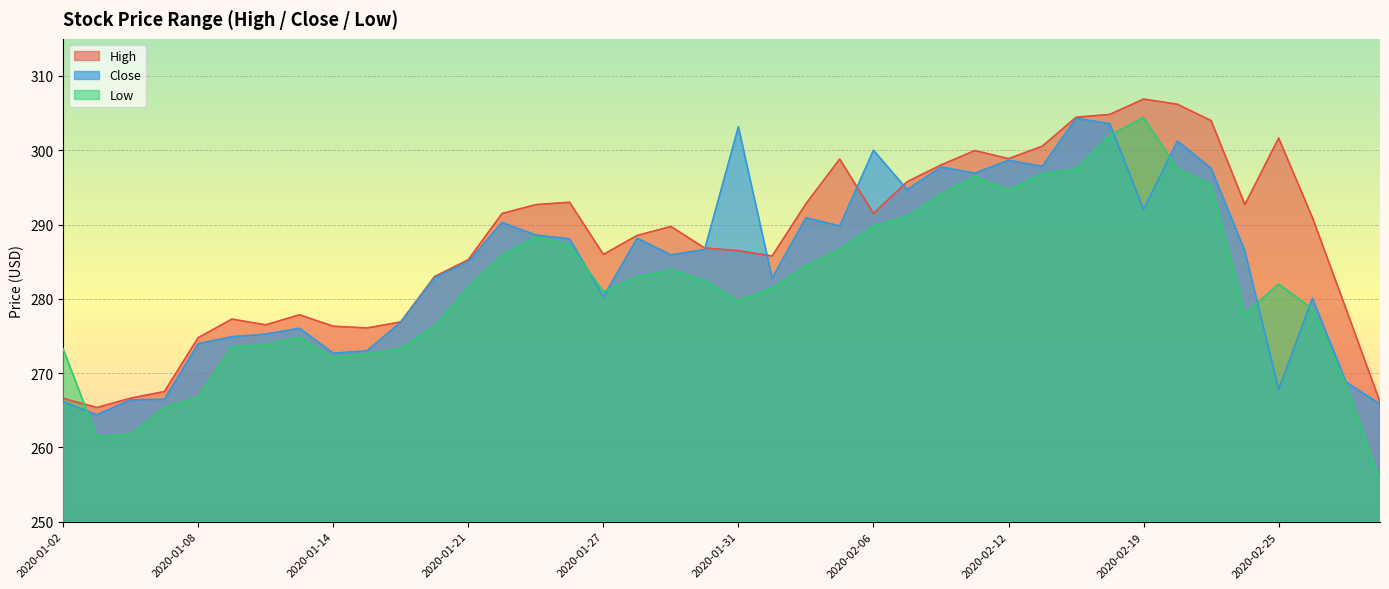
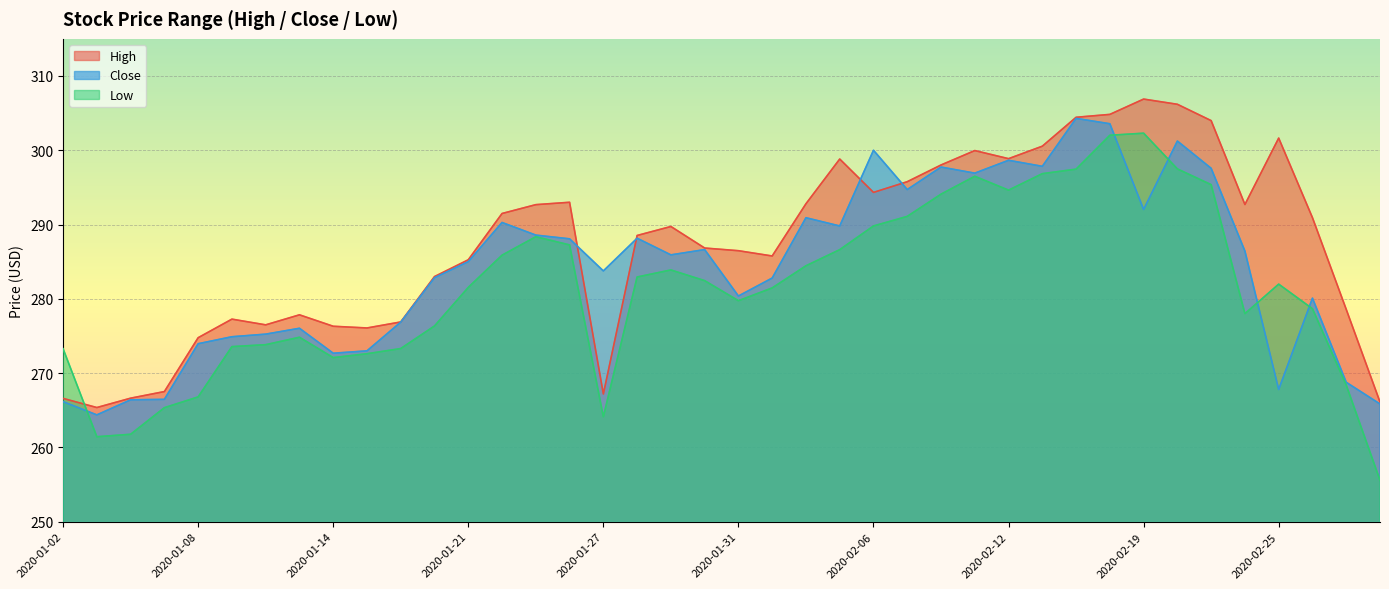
  {
    "High": {
      "2020-01-02": 267,
      "2020-01-08": 275,
      "2020-01-14": 276,
-     "2020-01-27": 286,
+     "2020-01-27": 267,
      "2020-01-31": 286,
-     "2020-02-06": 291,
+     "2020-02-06": 294,
      "2020-02-19": 307,
      "2020-02-25": 302
    },
    "Close": {
      "2020-01-02": 266,
      "2020-01-08": 274,
      "2020-01-14": 273,
-     "2020-01-27": 280,
-     "2020-01-31": 303,
+     "2020-01-27": 284,
+     "2020-01-31": 280,
      "2020-02-06": 300,
      "2020-02-19": 292,
      "2020-02-25": 268
    },
    "Low": {
      "2020-01-02": 273,
      "2020-01-08": 267,
      "2020-01-14": 272,
      "2020-01-21": 282,
-     "2020-01-27": 281,
+     "2020-01-27": 264,
      "2020-01-31": 280,
      "2020-02-06": 290,
      "2020-02-12": 295,
-     "2020-02-19": 304,
+     "2020-02-19": 302,
      "2020-02-25": 282
    }
  }
